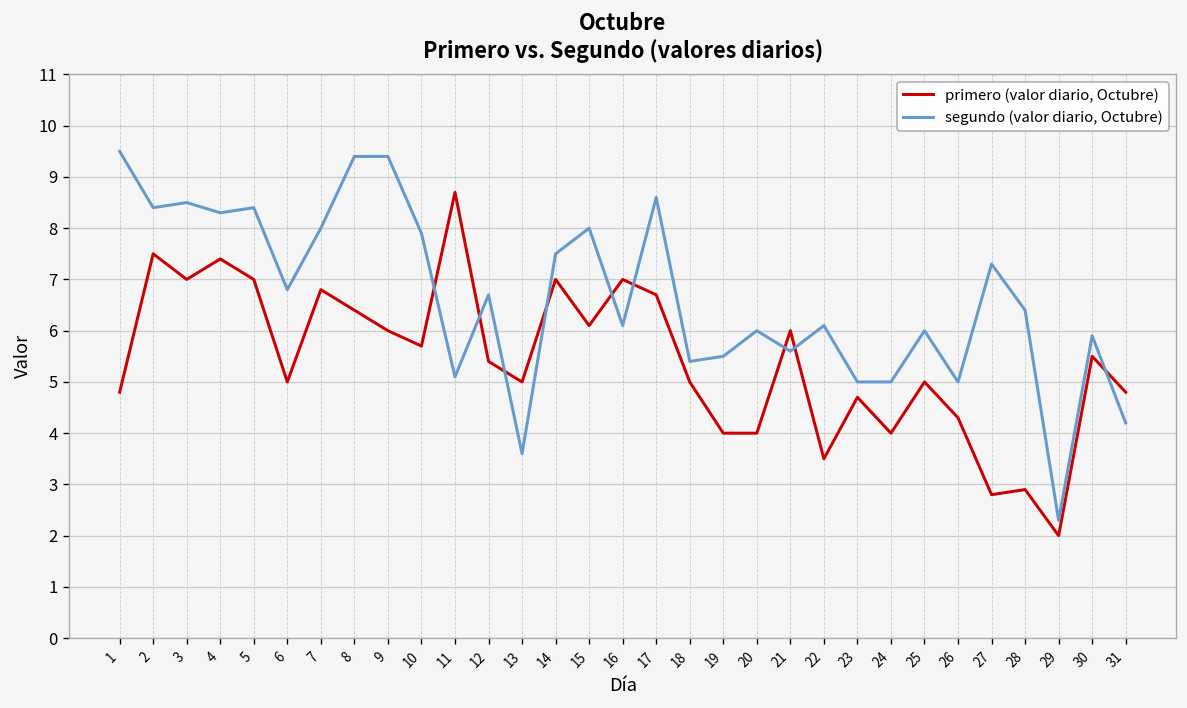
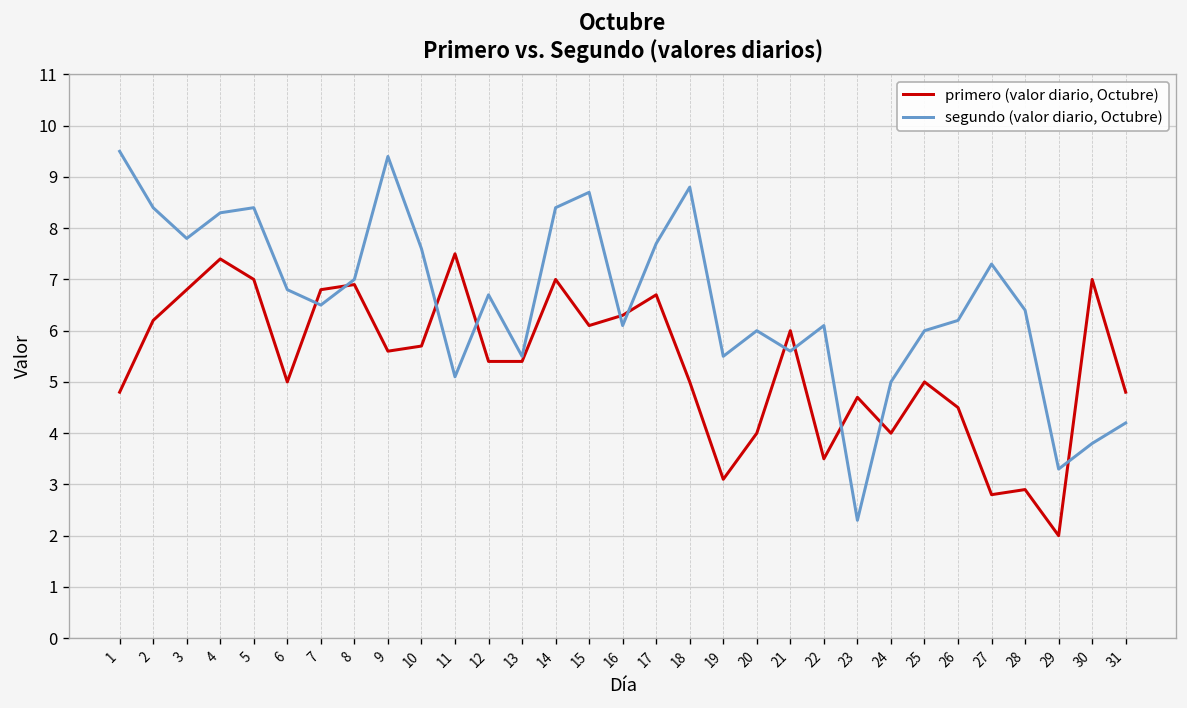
  {
    "primero (valor diario, Octubre)": {
      "1": 4.8,
-     "2": 7.5,
-     "3": 7.0,
+     "2": 6.2,
+     "3": 6.8,
      "4": 7.4,
      "5": 7.0,
      "6": 5.0,
      "7": 6.8,
-     "8": 6.4,
-     "9": 6.0,
+     "8": 6.9,
+     "9": 5.6,
      "10": 5.7,
-     "11": 8.7,
+     "11": 7.5,
      "12": 5.4,
-     "13": 5.0,
+     "13": 5.4,
      "14": 7.0,
      "15": 6.1,
-     "16": 7.0,
+     "16": 6.3,
      "17": 6.7,
      "18": 5.0,
-     "19": 4.0,
+     "19": 3.1,
      "20": 4.0,
      "21": 6.0,
      "22": 3.5,
      "23": 4.7,
      "24": 4.0,
      "25": 5.0,
-     "26": 4.3,
+     "26": 4.5,
      "27": 2.8,
      "28": 2.9,
      "29": 2.0,
-     "30": 5.5,
+     "30": 7.0,
      "31": 4.8
    },
    "segundo (valor diario, Octubre)": {
      "1": 9.5,
      "2": 8.4,
-     "3": 8.5,
+     "3": 7.8,
      "4": 8.3,
      "5": 8.4,
      "6": 6.8,
-     "7": 8.0,
-     "8": 9.4,
+     "7": 6.5,
+     "8": 7.0,
      "9": 9.4,
-     "10": 7.9,
+     "10": 7.6,
      "11": 5.1,
      "12": 6.7,
-     "13": 3.6,
-     "14": 7.5,
-     "15": 8.0,
+     "13": 5.5,
+     "14": 8.4,
+     "15": 8.7,
      "16": 6.1,
-     "17": 8.6,
-     "18": 5.4,
+     "17": 7.7,
+     "18": 8.8,
      "19": 5.5,
      "20": 6.0,
      "21": 5.6,
      "22": 6.1,
-     "23": 5.0,
+     "23": 2.3,
      "24": 5.0,
      "25": 6.0,
-     "26": 5.0,
+     "26": 6.2,
      "27": 7.3,
      "28": 6.4,
-     "29": 2.3,
-     "30": 5.9,
+     "29": 3.3,
+     "30": 3.8,
      "31": 4.2
    }
  }
